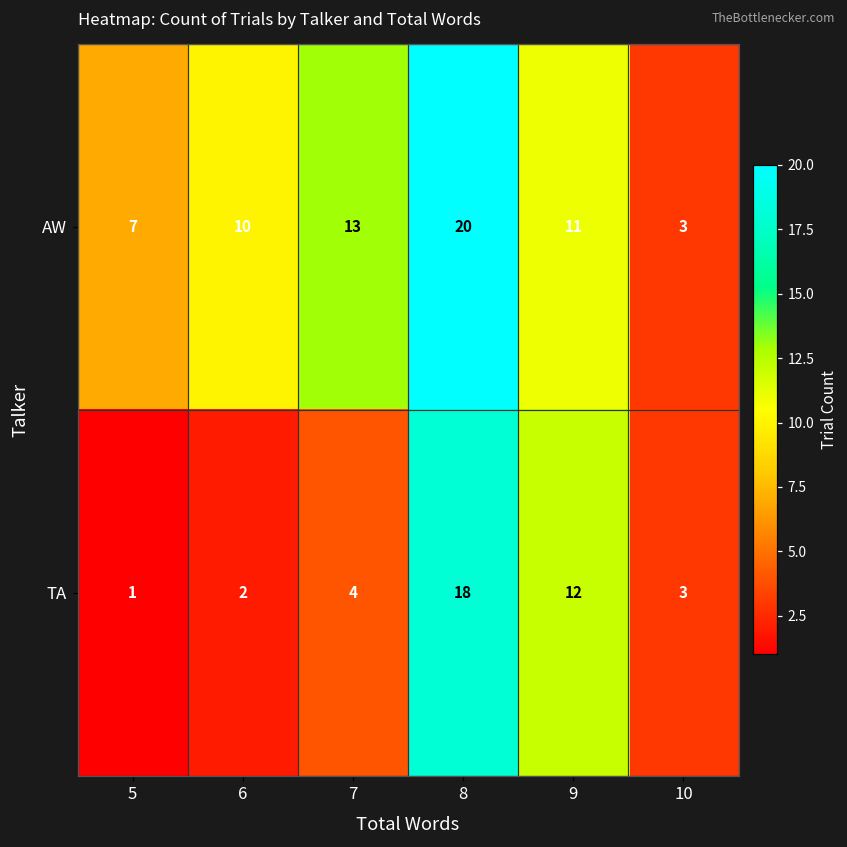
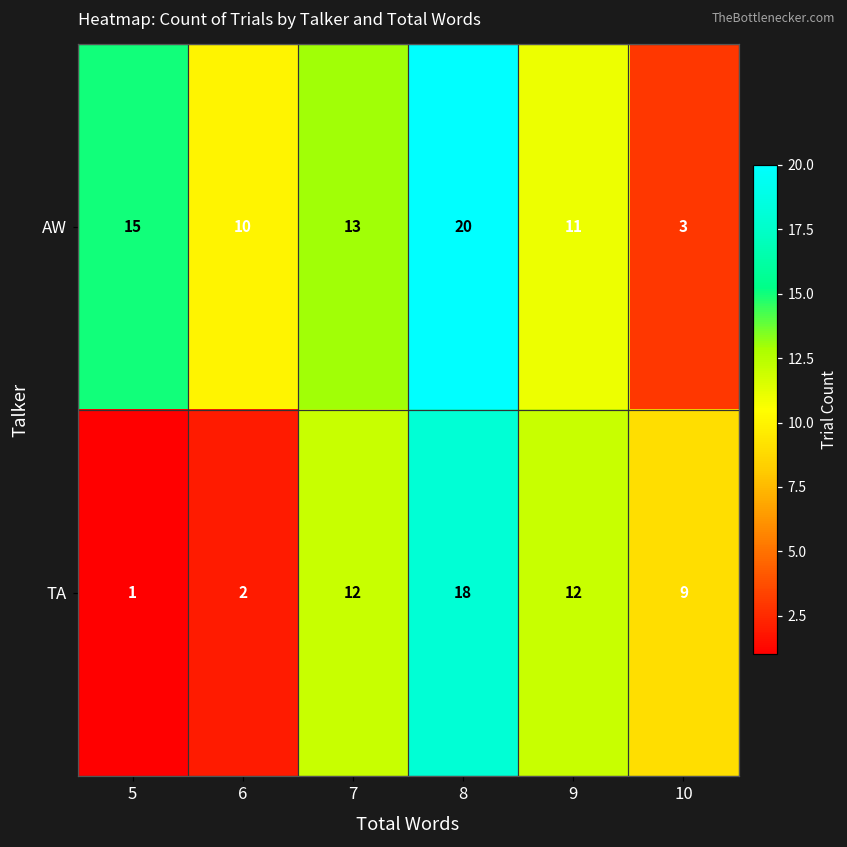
  {
    "AW": {
-     "5": 7,
+     "5": 15,
      "6": 10,
      "7": 13,
      "8": 20,
      "9": 11,
      "10": 3
    },
    "TA": {
      "5": 1,
      "6": 2,
-     "7": 4,
+     "7": 12,
      "8": 18,
      "9": 12,
-     "10": 3
+     "10": 9
    }
  }
